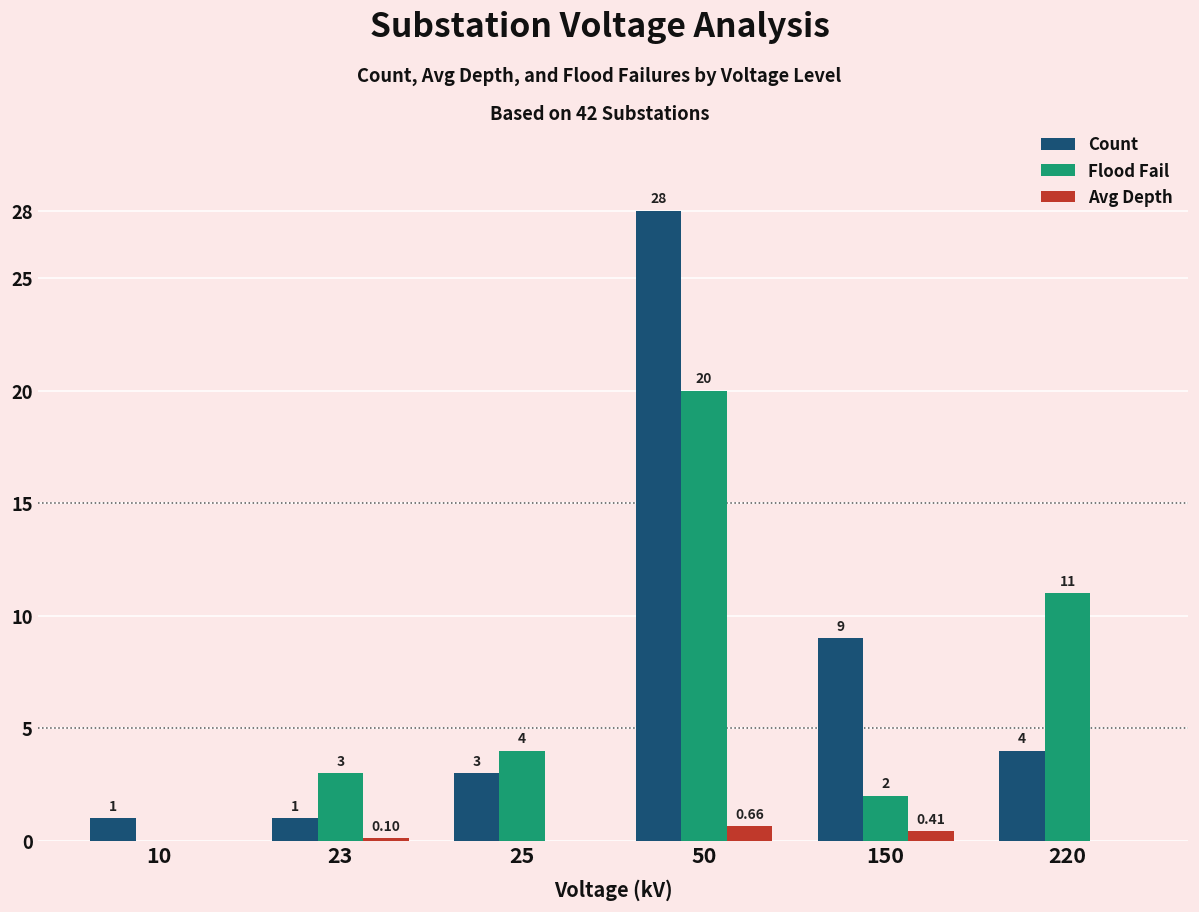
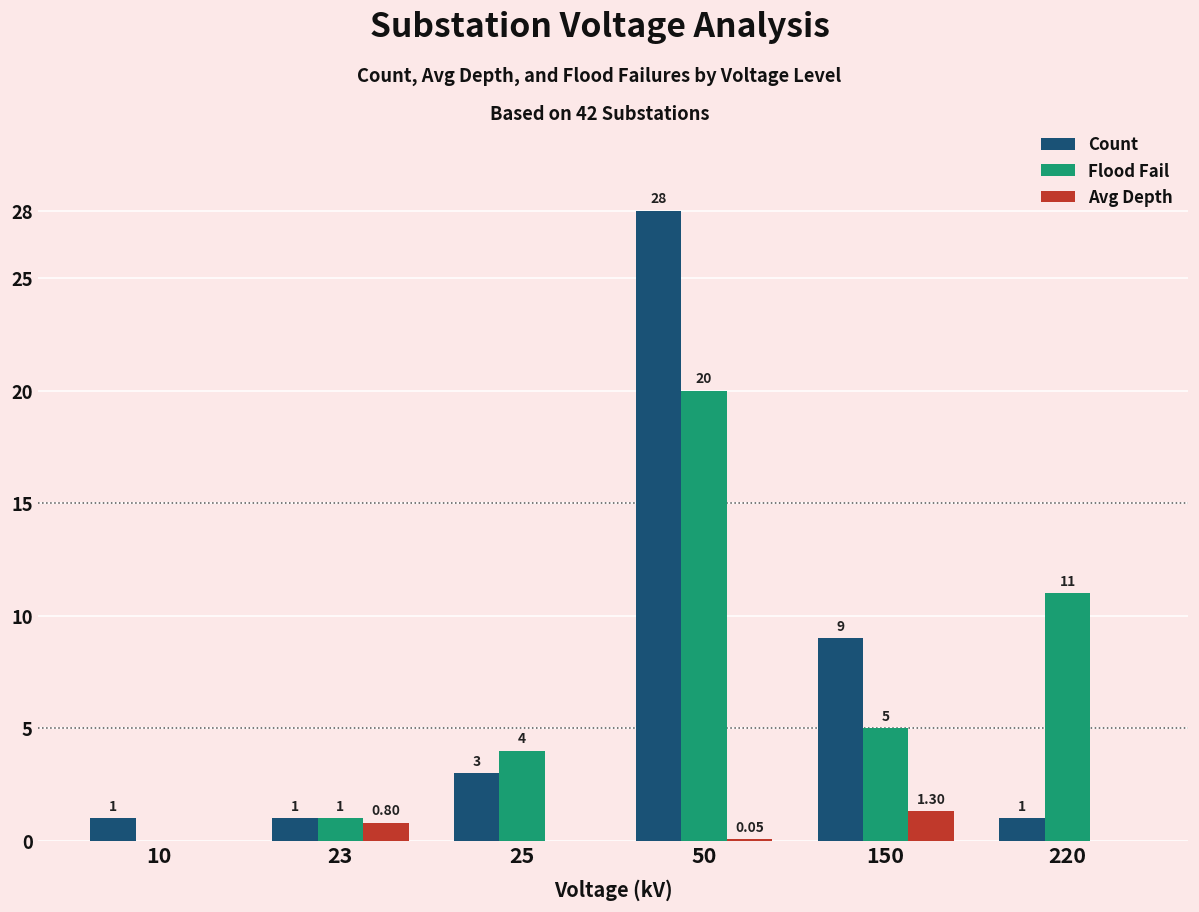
  {
    "Count": {
      "10": 1,
      "23": 1,
      "25": 3,
      "50": 28,
      "150": 9,
-     "220": 4
+     "220": 1
    },
    "Flood Fail": {
-     "23": 3,
+     "23": 1,
      "25": 4,
      "50": 20,
-     "150": 2,
+     "150": 5,
      "220": 11
    },
    "Avg Depth": {
-     "23": 0.10,
-     "50": 0.66,
-     "150": 0.41
+     "23": 0.80,
+     "50": 0.05,
+     "150": 1.30
    }
  }
